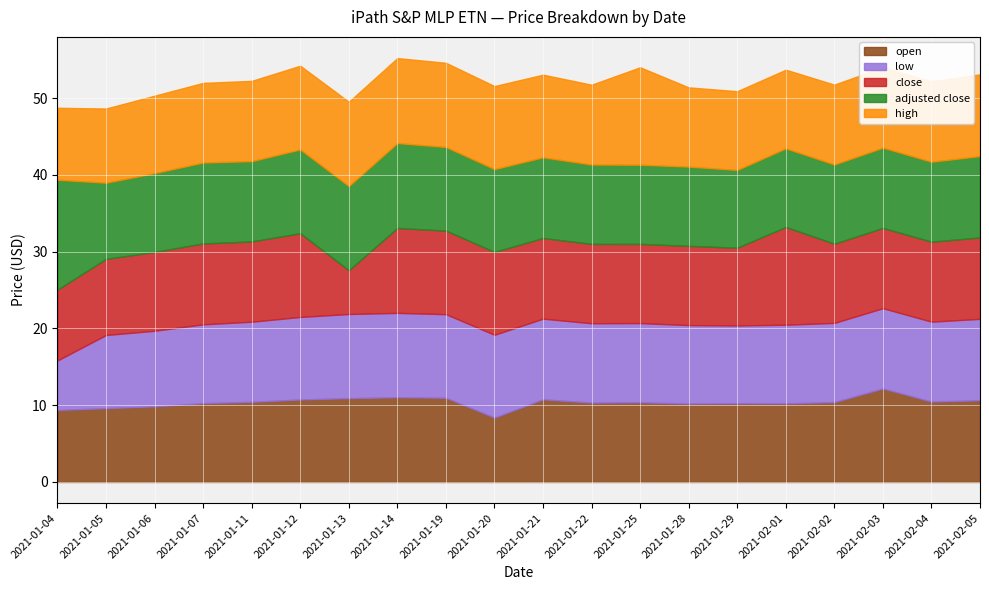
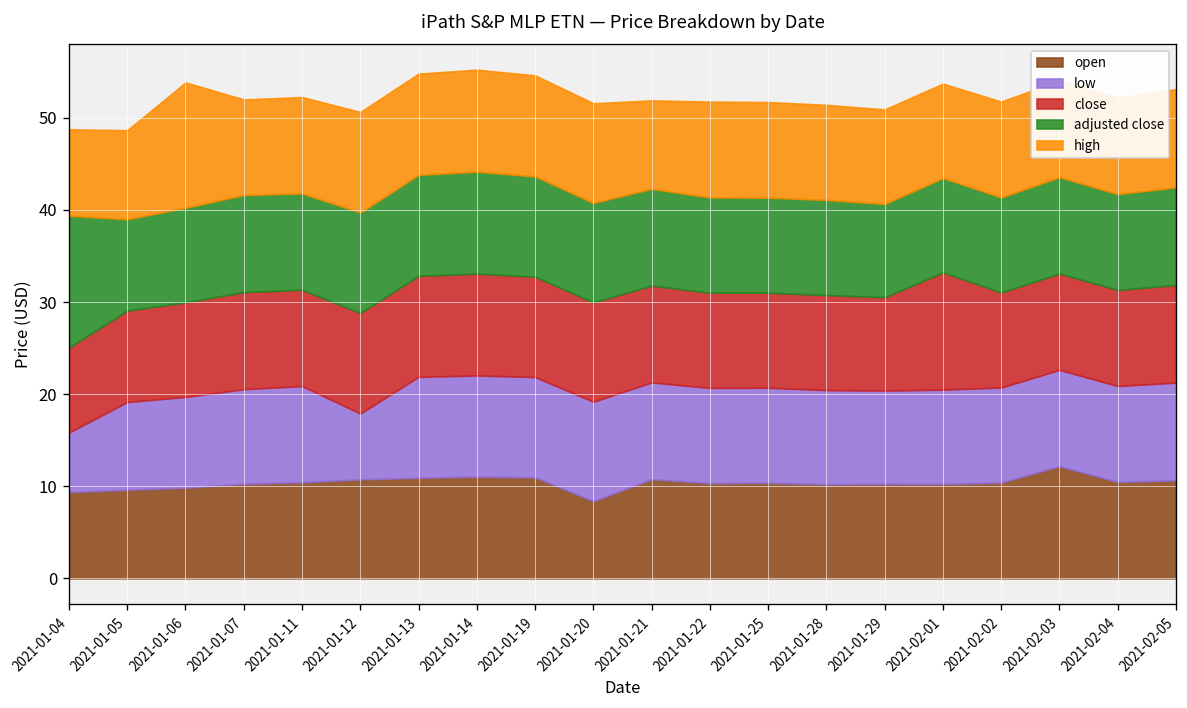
  {
    "open": {
      "2021-01-04": 9,
      "2021-01-05": 10,
      "2021-01-06": 10,
      "2021-01-07": 10,
      "2021-01-11": 10,
      "2021-01-12": 11,
      "2021-01-13": 11,
      "2021-01-14": 11,
      "2021-01-19": 11,
      "2021-01-20": 8,
      "2021-01-21": 11,
      "2021-01-22": 10,
      "2021-01-25": 10,
      "2021-01-28": 10,
      "2021-01-29": 10,
      "2021-02-01": 10,
      "2021-02-02": 10,
      "2021-02-03": 12,
      "2021-02-04": 10,
      "2021-02-05": 11
    },
    "low": {
      "2021-01-04": 6,
      "2021-01-05": 10,
      "2021-01-06": 10,
      "2021-01-07": 10,
      "2021-01-11": 10,
-     "2021-01-12": 11,
+     "2021-01-12": 7,
      "2021-01-13": 11,
      "2021-01-14": 11,
      "2021-01-19": 11,
      "2021-01-20": 11,
      "2021-01-21": 11,
      "2021-01-22": 10,
      "2021-01-25": 10,
      "2021-01-28": 10,
      "2021-01-29": 10,
      "2021-02-01": 10,
      "2021-02-02": 10,
      "2021-02-03": 10,
      "2021-02-04": 10,
      "2021-02-05": 11
    },
    "close": {
      "2021-01-04": 9,
      "2021-01-05": 10,
      "2021-01-06": 10,
      "2021-01-07": 11,
      "2021-01-11": 10,
      "2021-01-12": 11,
-     "2021-01-13": 6,
+     "2021-01-13": 11,
      "2021-01-14": 11,
      "2021-01-19": 11,
      "2021-01-20": 11,
      "2021-01-21": 11,
      "2021-01-22": 10,
      "2021-01-25": 10,
      "2021-01-28": 10,
      "2021-01-29": 10,
      "2021-02-01": 13,
      "2021-02-02": 10,
      "2021-02-03": 10,
      "2021-02-04": 10,
      "2021-02-05": 11
    },
    "adjusted close": {
      "2021-01-04": 14,
      "2021-01-05": 10,
      "2021-01-06": 10,
      "2021-01-07": 11,
      "2021-01-11": 10,
      "2021-01-12": 11,
      "2021-01-13": 11,
      "2021-01-14": 11,
      "2021-01-19": 11,
      "2021-01-20": 11,
      "2021-01-21": 11,
      "2021-01-22": 10,
      "2021-01-25": 10,
      "2021-01-28": 10,
      "2021-01-29": 10,
      "2021-02-01": 10,
      "2021-02-02": 10,
      "2021-02-03": 10,
      "2021-02-04": 10,
      "2021-02-05": 11
    },
    "high": {
      "2021-01-04": 9,
      "2021-01-05": 10,
-     "2021-01-06": 10,
+     "2021-01-06": 14,
      "2021-01-07": 10,
      "2021-01-11": 10,
      "2021-01-12": 11,
      "2021-01-13": 11,
      "2021-01-14": 11,
      "2021-01-19": 11,
      "2021-01-20": 11,
-     "2021-01-21": 11,
+     "2021-01-21": 10,
      "2021-01-22": 10,
-     "2021-01-25": 13,
+     "2021-01-25": 10,
      "2021-01-28": 10,
      "2021-01-29": 10,
      "2021-02-01": 10,
      "2021-02-02": 10,
      "2021-02-05": 11
    }
  }
